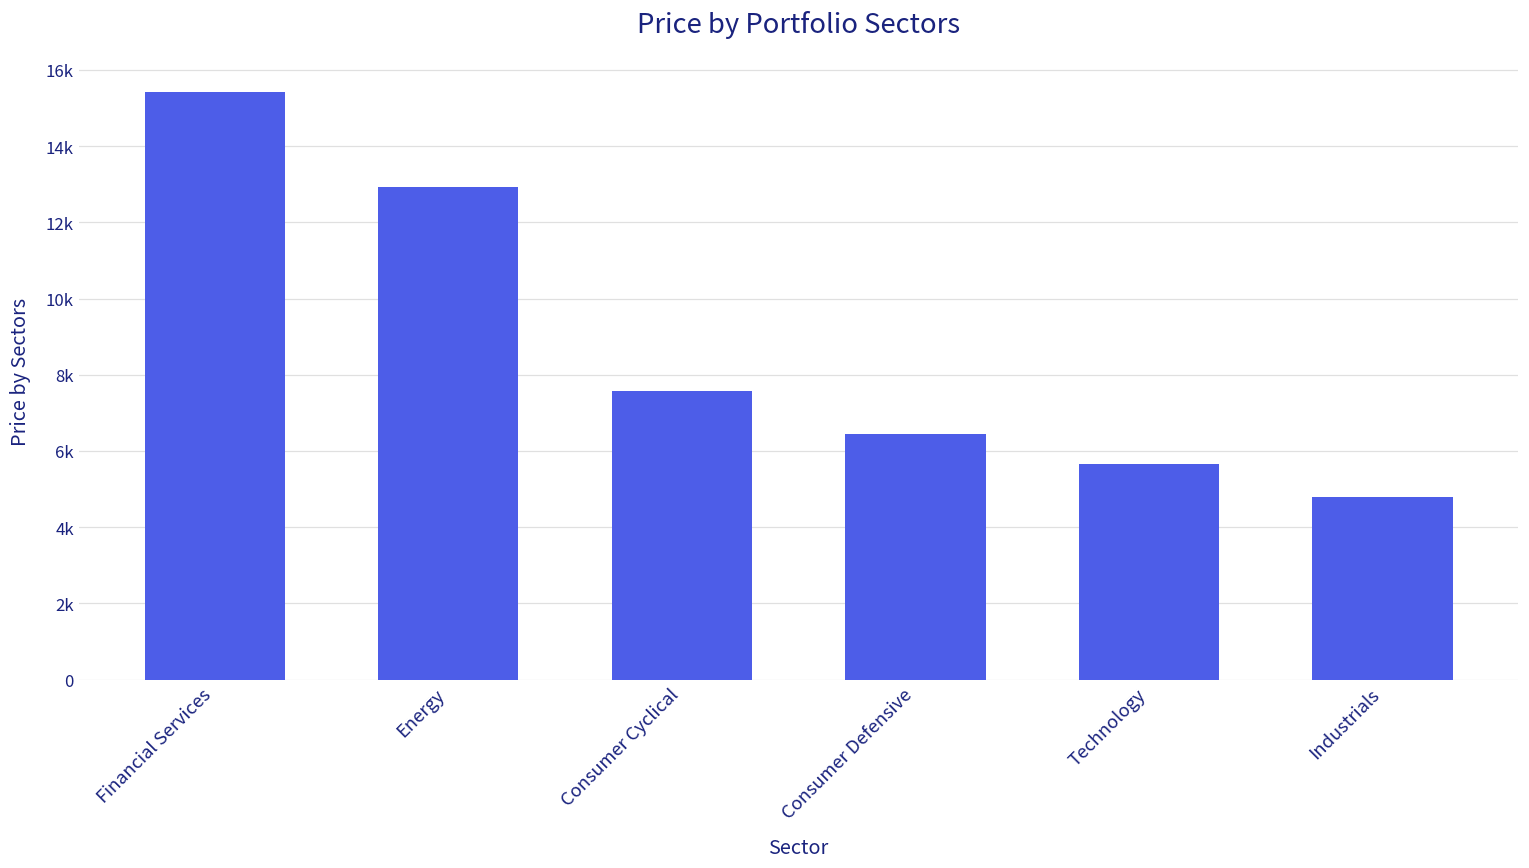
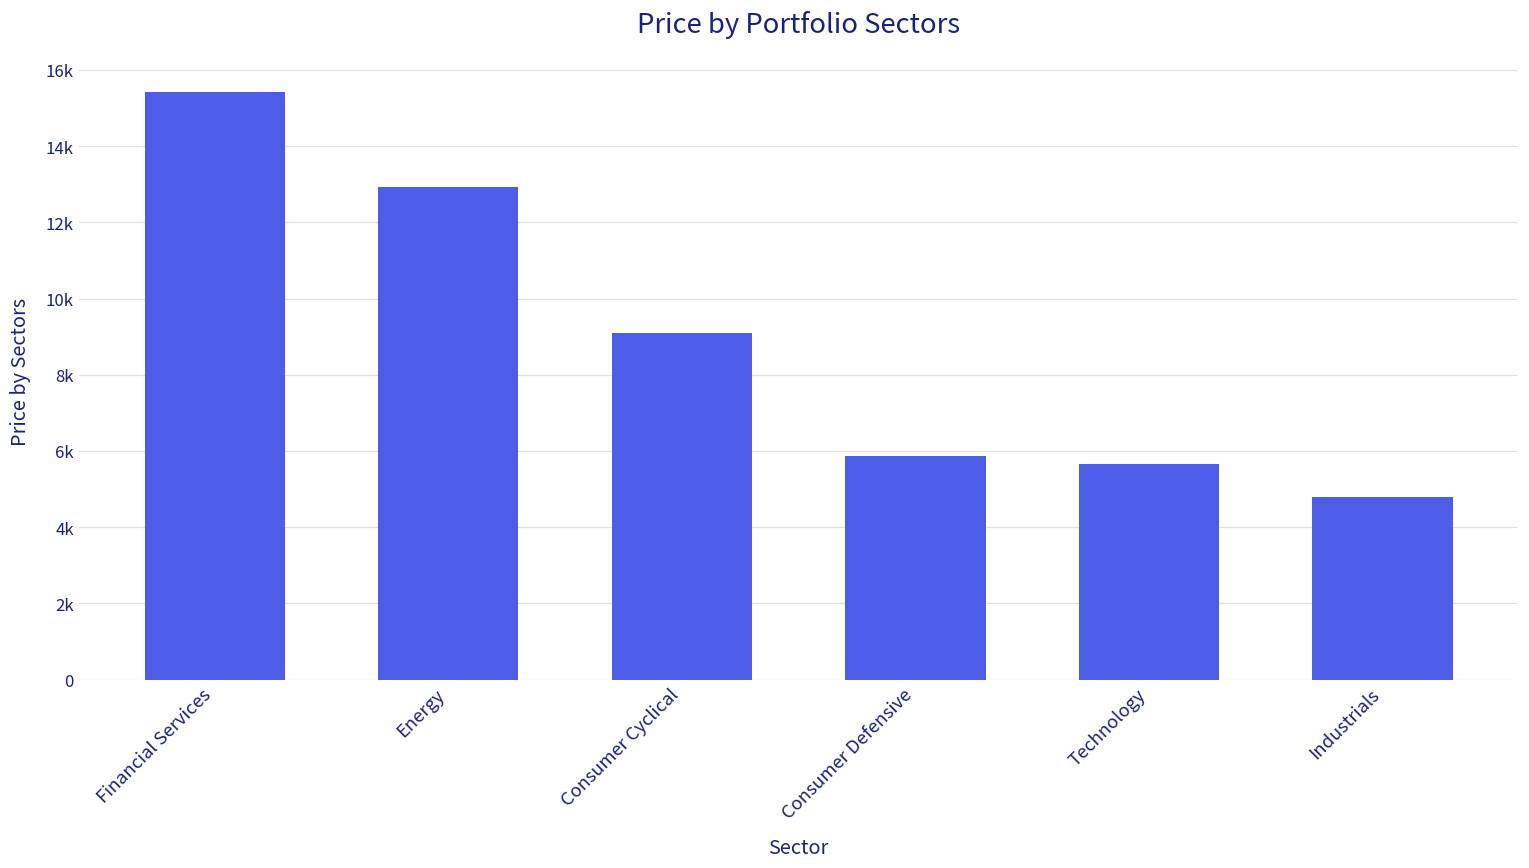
  {
    "Financial Services": 15400,
    "Energy": 12900,
-   "Consumer Cyclical": 7600,
-   "Consumer Defensive": 6400,
+   "Consumer Cyclical": 9100,
+   "Consumer Defensive": 5900,
    "Technology": 5600,
    "Industrials": 4800
  }
